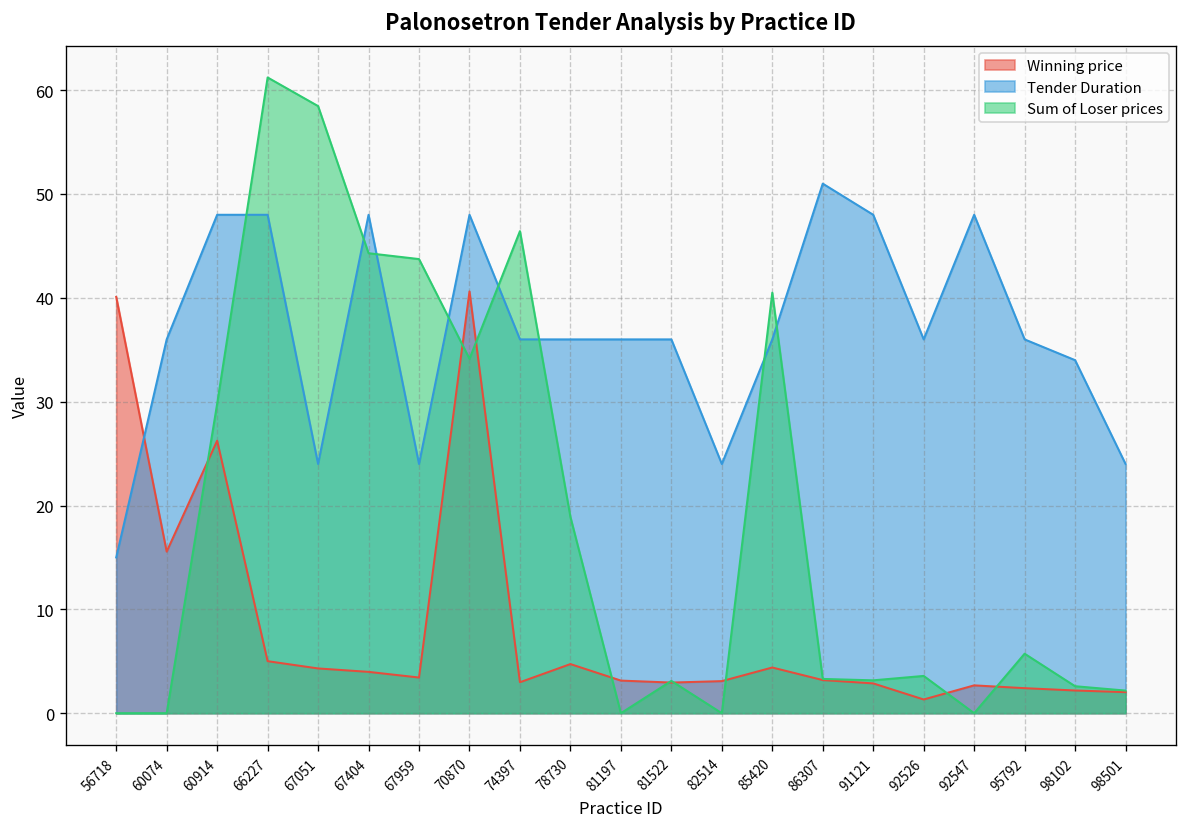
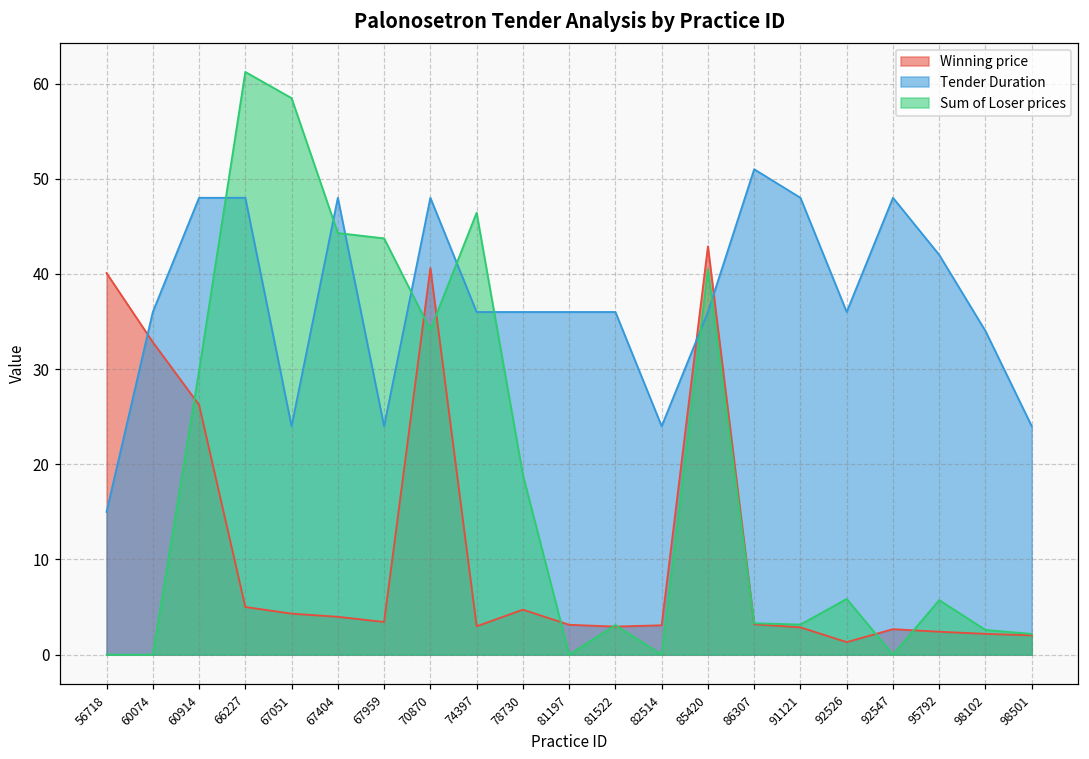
  {
    "Winning price": {
      "56718": 40,
-     "60074": 16,
+     "60074": 33,
      "60914": 26,
      "66227": 5,
      "67051": 4,
      "67404": 4,
      "67959": 3,
      "70870": 41,
      "74397": 3,
      "78730": 5,
      "81197": 3,
      "82514": 3,
-     "85420": 4,
+     "85420": 43,
      "92526": 1,
      "92547": 3,
      "95792": 2,
      "98102": 2
    },
    "Tender Duration": {
      "56718": 15,
      "60074": 36,
      "60914": 48,
      "66227": 48,
      "67051": 24,
      "67404": 48,
      "67959": 24,
      "70870": 48,
      "74397": 36,
      "78730": 36,
      "81197": 36,
      "81522": 36,
      "82514": 24,
      "85420": 36,
      "86307": 51,
      "91121": 48,
      "92526": 36,
      "92547": 48,
-     "95792": 36,
+     "95792": 42,
      "98102": 34,
      "98501": 24
    },
    "Sum of Loser prices": {
      "56718": 0,
      "60074": 0,
      "60914": 30,
      "66227": 61,
      "67051": 58,
      "67404": 44,
      "67959": 44,
      "70870": 34,
      "74397": 46,
      "78730": 19,
      "81197": 0,
      "82514": 0,
      "85420": 41,
-     "92526": 4,
+     "92526": 6,
      "92547": 0,
      "95792": 6,
      "98102": 3
    }
  }
